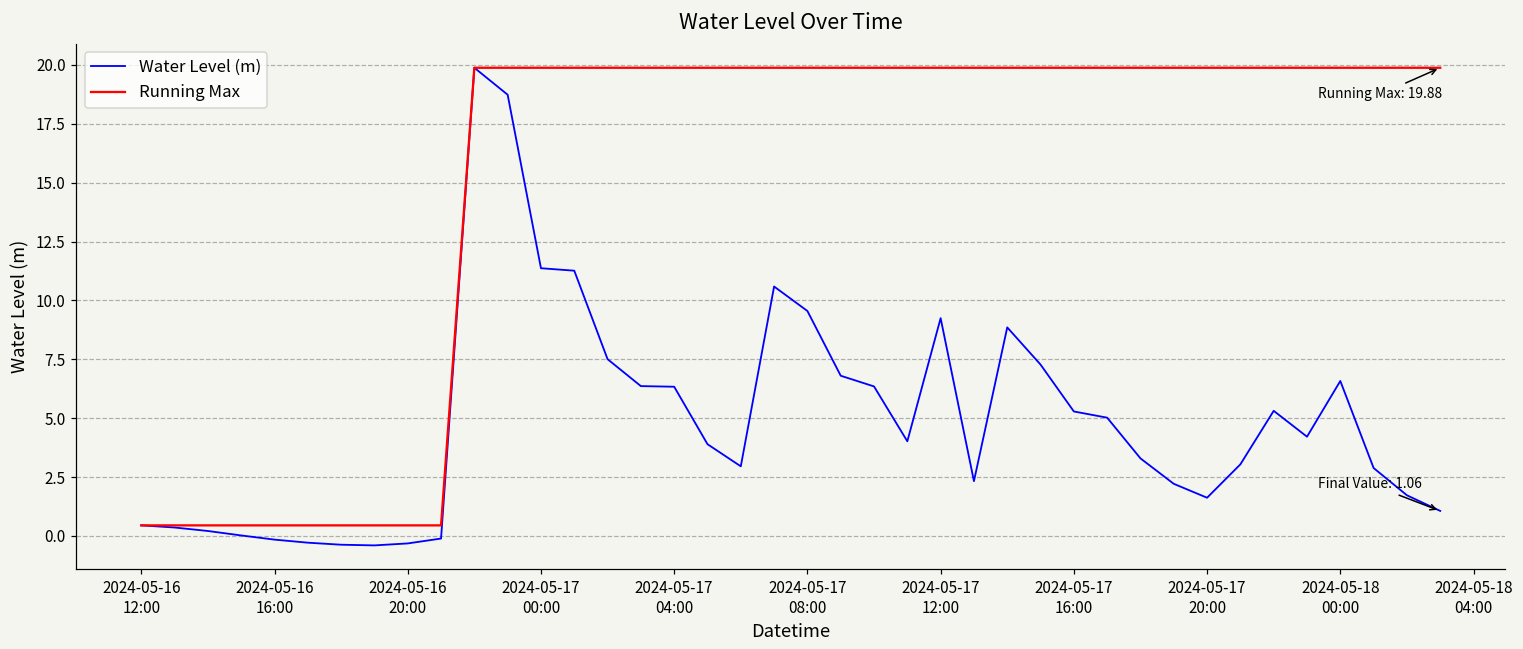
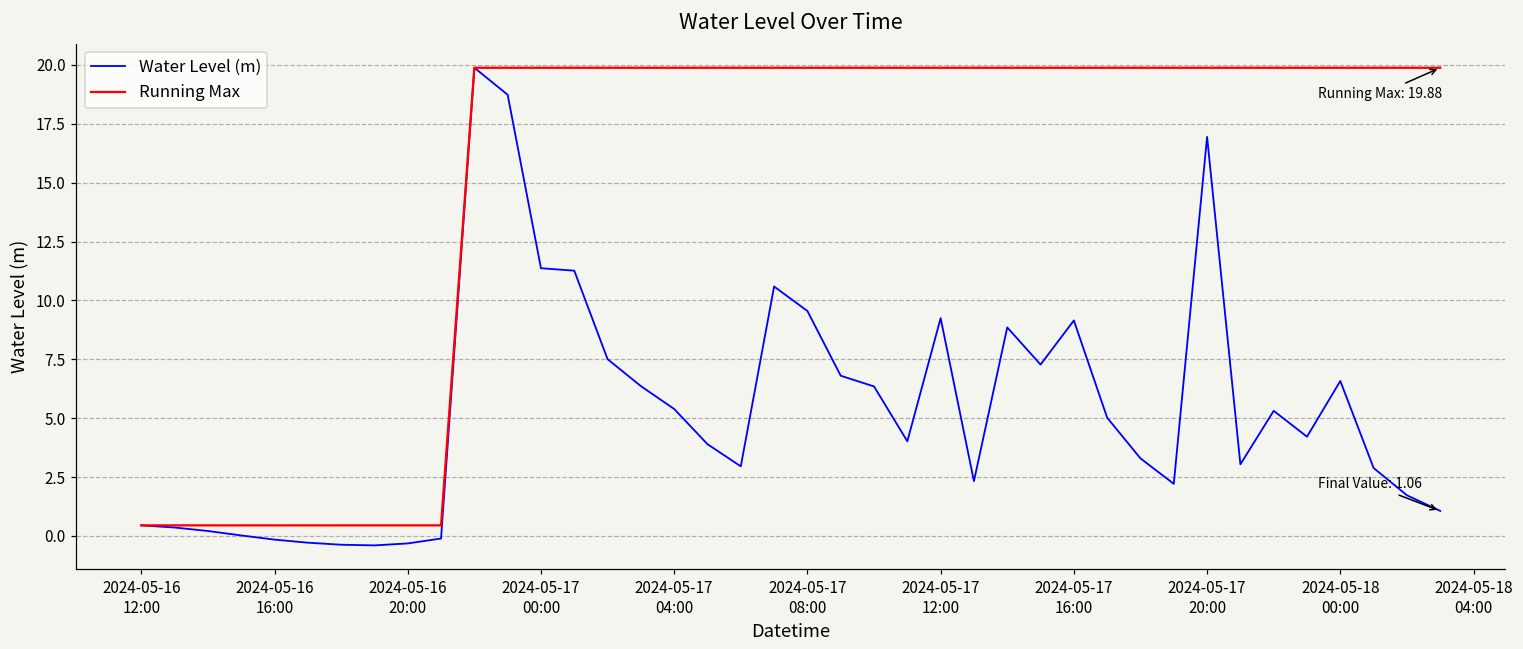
  {
    "Water Level (m)": {
      "2024-05-16 16:00": -0.2,
      "2024-05-16 20:00": -0.3,
      "2024-05-17 00:00": 11.4,
-     "2024-05-17 04:00": 6.3,
+     "2024-05-17 04:00": 5.4,
      "2024-05-17 08:00": 9.6,
      "2024-05-17 12:00": 9.2,
-     "2024-05-17 16:00": 5.3,
-     "2024-05-17 20:00": 1.6,
+     "2024-05-17 16:00": 9.2,
+     "2024-05-17 20:00": 16.9,
      "2024-05-18 00:00": 6.6
    },
    "Running Max": {
      "2024-05-16 16:00": 0.4,
      "2024-05-16 20:00": 0.4,
      "2024-05-17 00:00": 19.9,
      "2024-05-17 04:00": 19.9,
      "2024-05-17 08:00": 19.9,
      "2024-05-17 12:00": 19.9,
      "2024-05-17 16:00": 19.9,
      "2024-05-17 20:00": 19.9
    }
  }
